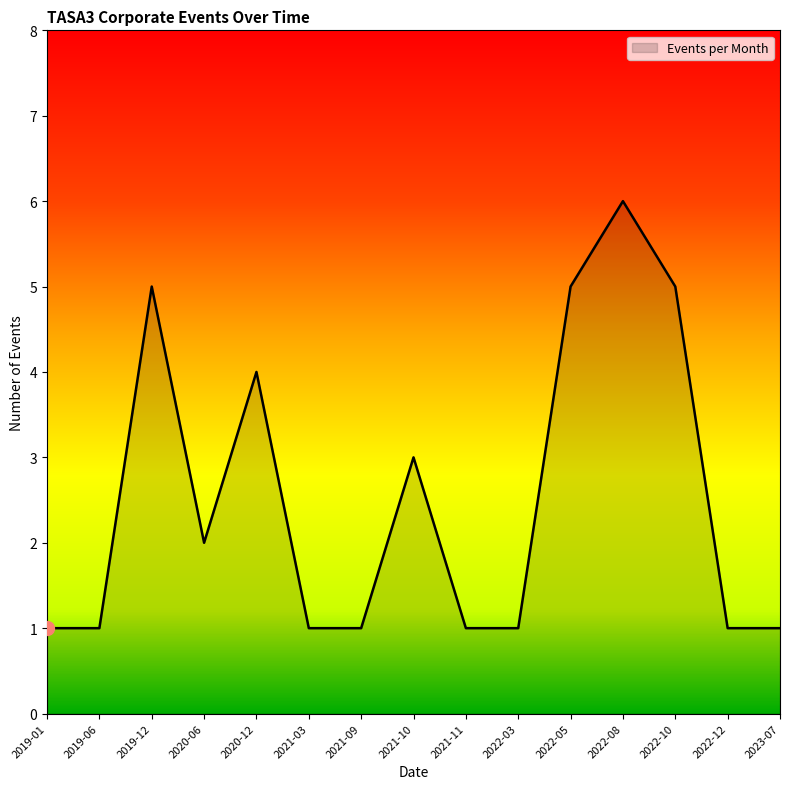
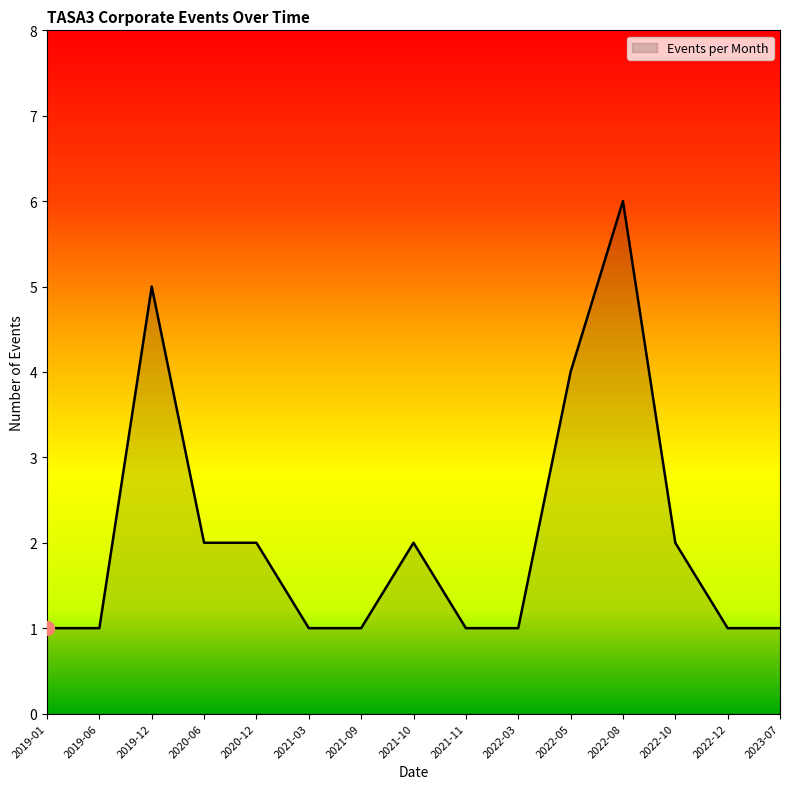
  {
    "Events per Month": {
      "2019-06": 1,
      "2019-12": 5,
      "2020-06": 2,
-     "2020-12": 4,
+     "2020-12": 2,
      "2021-03": 1,
      "2021-09": 1,
-     "2021-10": 3,
+     "2021-10": 2,
      "2021-11": 1,
      "2022-03": 1,
-     "2022-05": 5,
+     "2022-05": 4,
      "2022-08": 6,
-     "2022-10": 5,
+     "2022-10": 2,
      "2022-12": 1,
      "2023-07": 1
    }
  }
